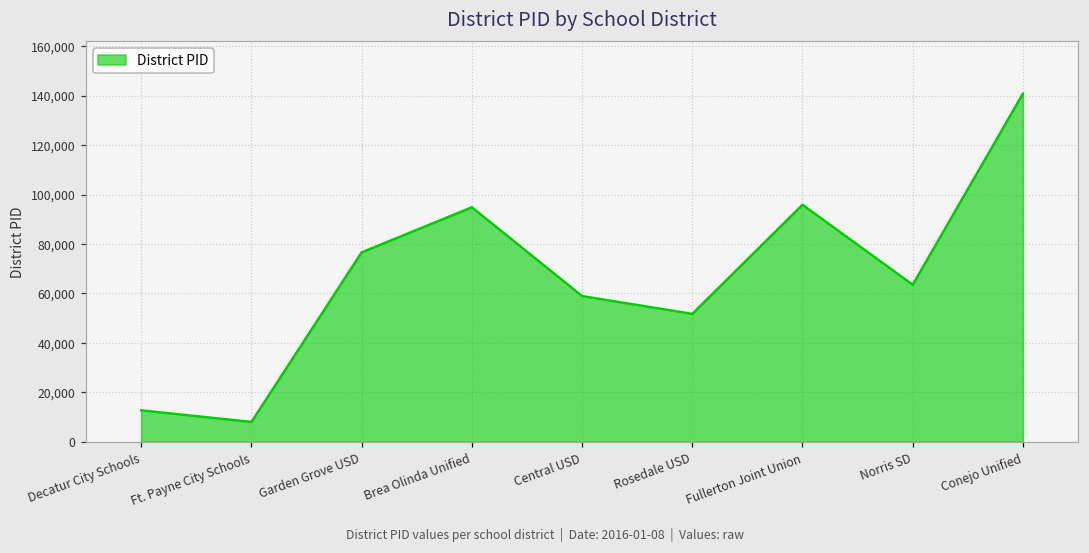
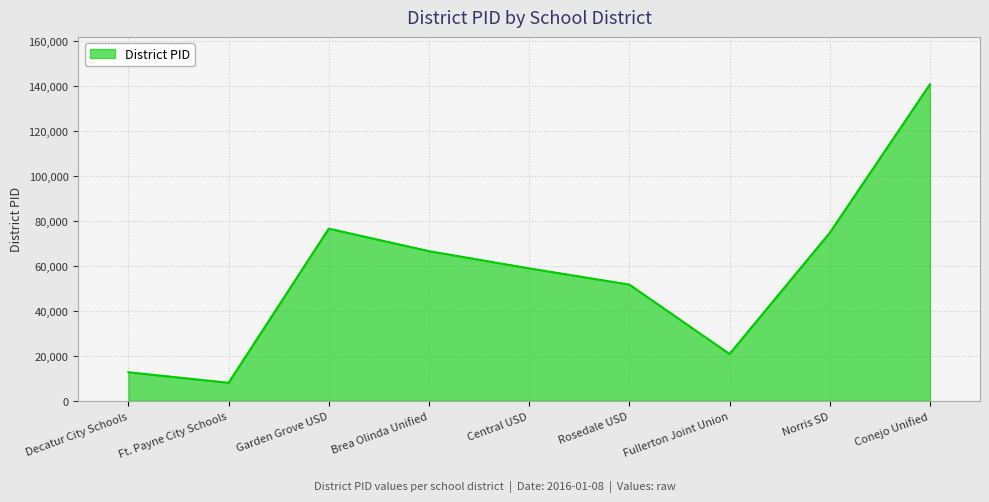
  {
    "Decatur City Schools": "13,000",
    "Ft. Payne City Schools": "8,000",
    "Garden Grove USD": "77,000",
-   "Brea Olinda Unified": "95,000",
+   "Brea Olinda Unified": "67,000",
    "Central USD": "59,000",
    "Rosedale USD": "52,000",
-   "Fullerton Joint Union": "96,000",
-   "Norris SD": "64,000",
+   "Fullerton Joint Union": "21,000",
+   "Norris SD": "75,000",
    "Conejo Unified": "141,000"
  }
